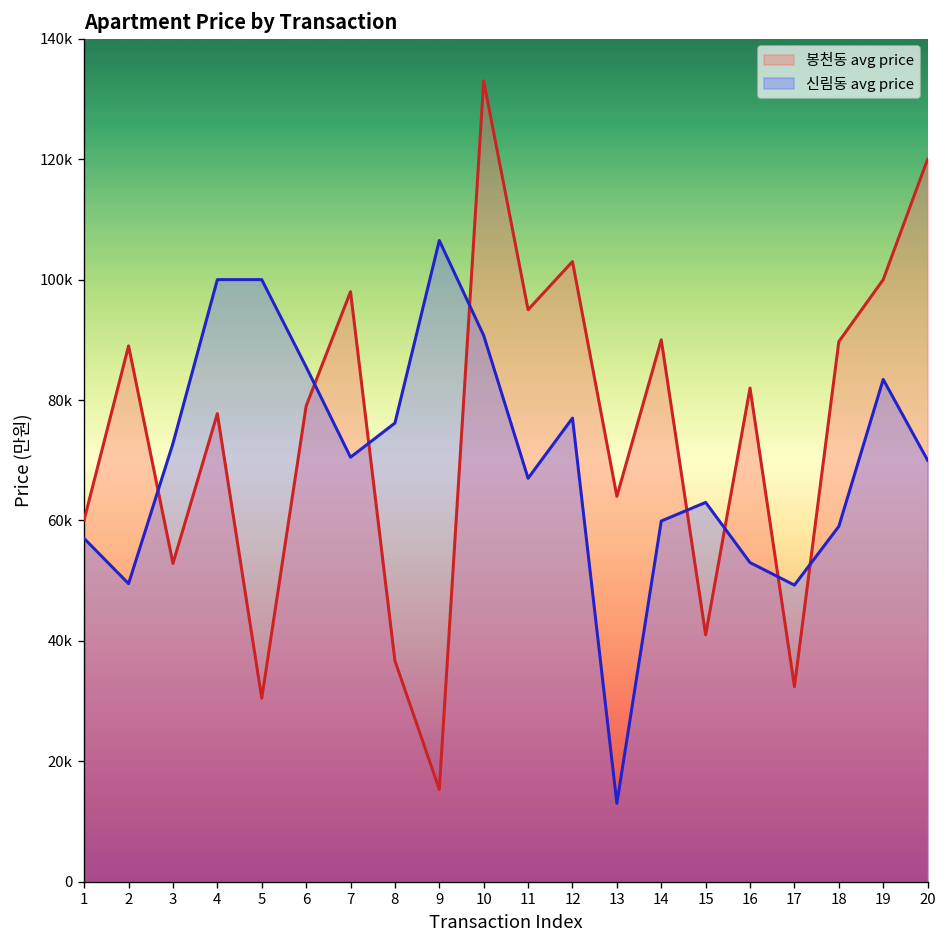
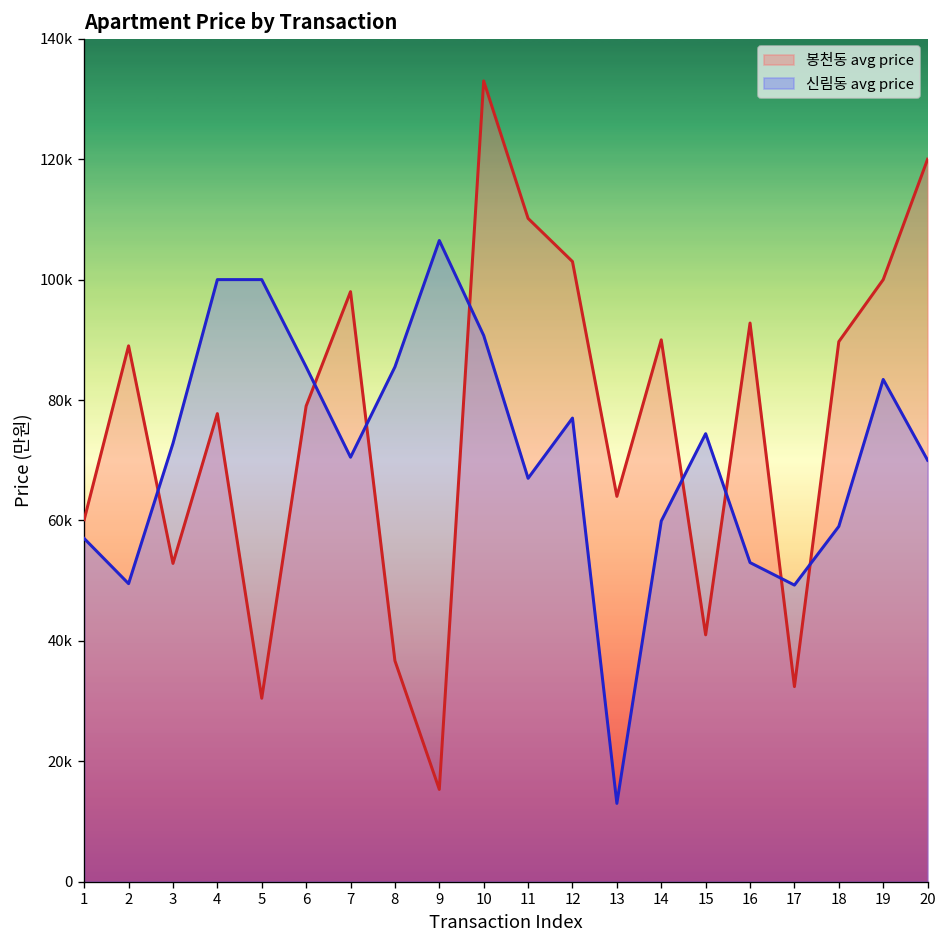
  {
    "봉천동 avg price": {
      "1": 60000,
      "2": 89000,
      "3": 53000,
      "4": 78000,
      "5": 30000,
      "6": 79000,
      "7": 98000,
      "8": 37000,
      "9": 15000,
      "10": 133000,
-     "11": 95000,
+     "11": 110000,
      "12": 103000,
      "13": 64000,
      "14": 90000,
      "15": 41000,
-     "16": 82000,
+     "16": 93000,
      "17": 32000,
      "18": 90000,
      "19": 100000,
      "20": 120000
    },
    "신림동 avg price": {
      "1": 57000,
      "2": 50000,
      "3": 73000,
      "4": 100000,
      "5": 100000,
      "6": 86000,
      "7": 71000,
-     "8": 76000,
+     "8": 86000,
      "9": 107000,
      "10": 91000,
      "11": 67000,
      "12": 77000,
      "13": 13000,
      "14": 60000,
-     "15": 63000,
+     "15": 74000,
      "16": 53000,
      "17": 49000,
      "18": 59000,
      "19": 83000,
      "20": 70000
    }
  }
